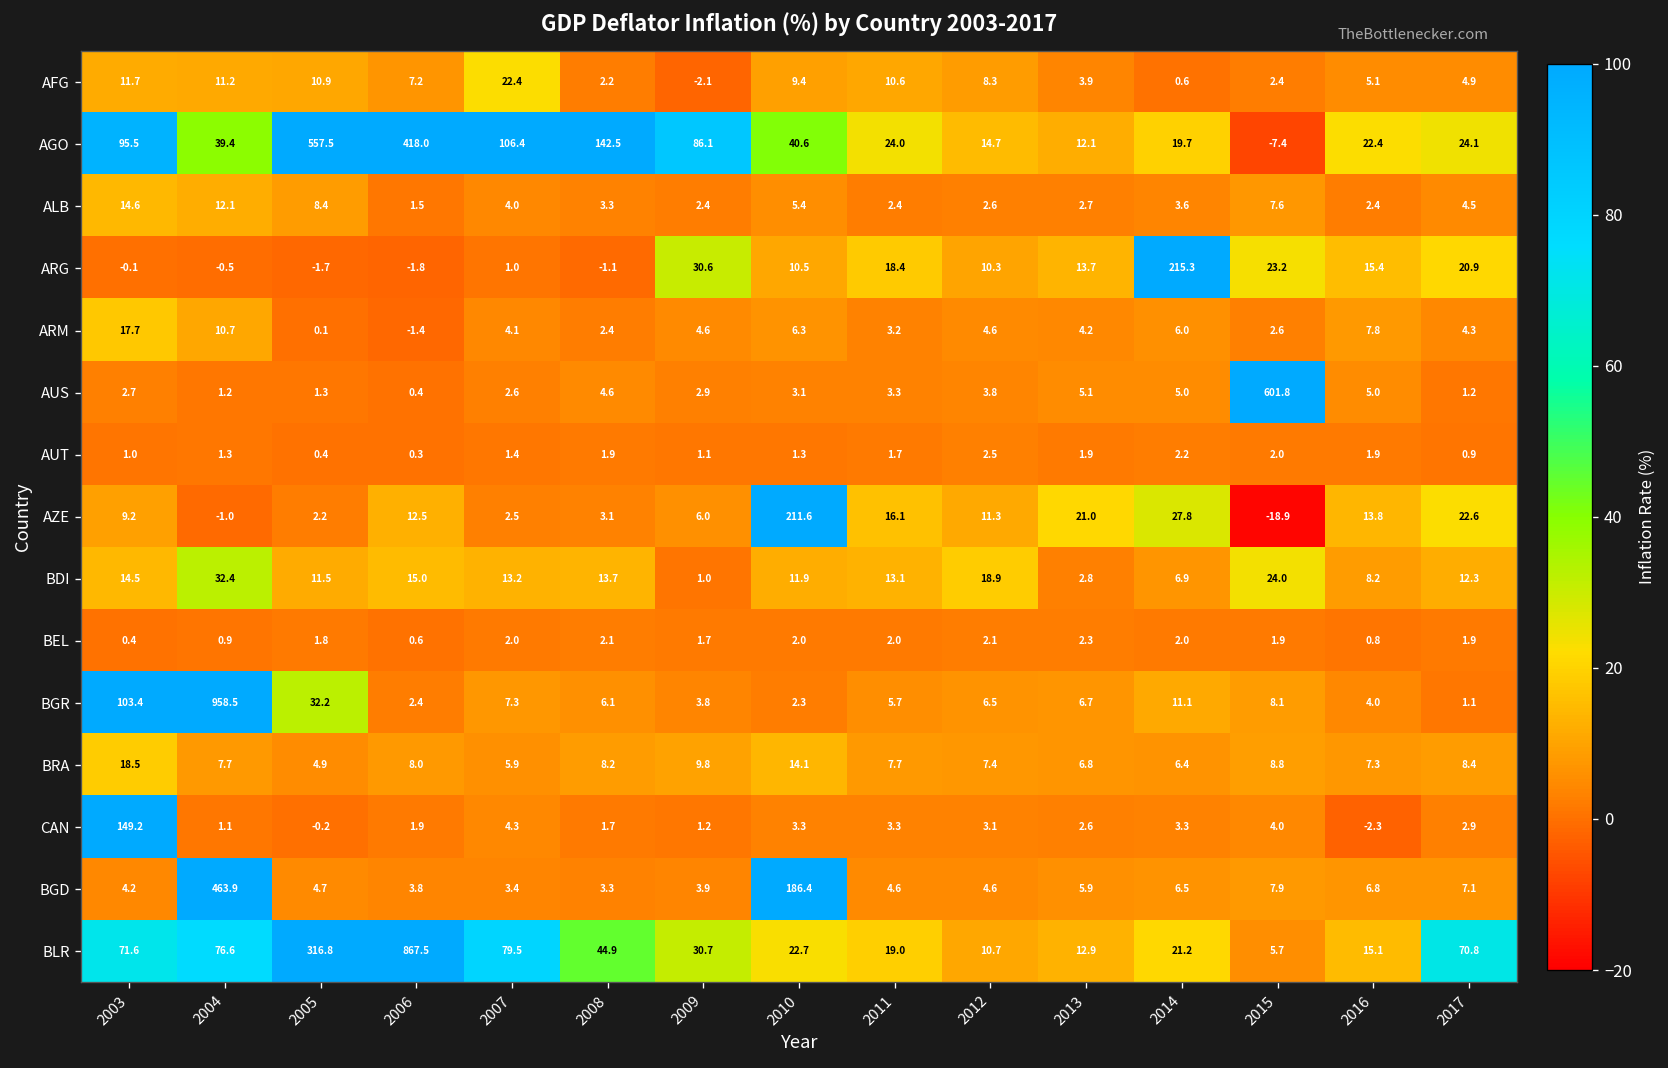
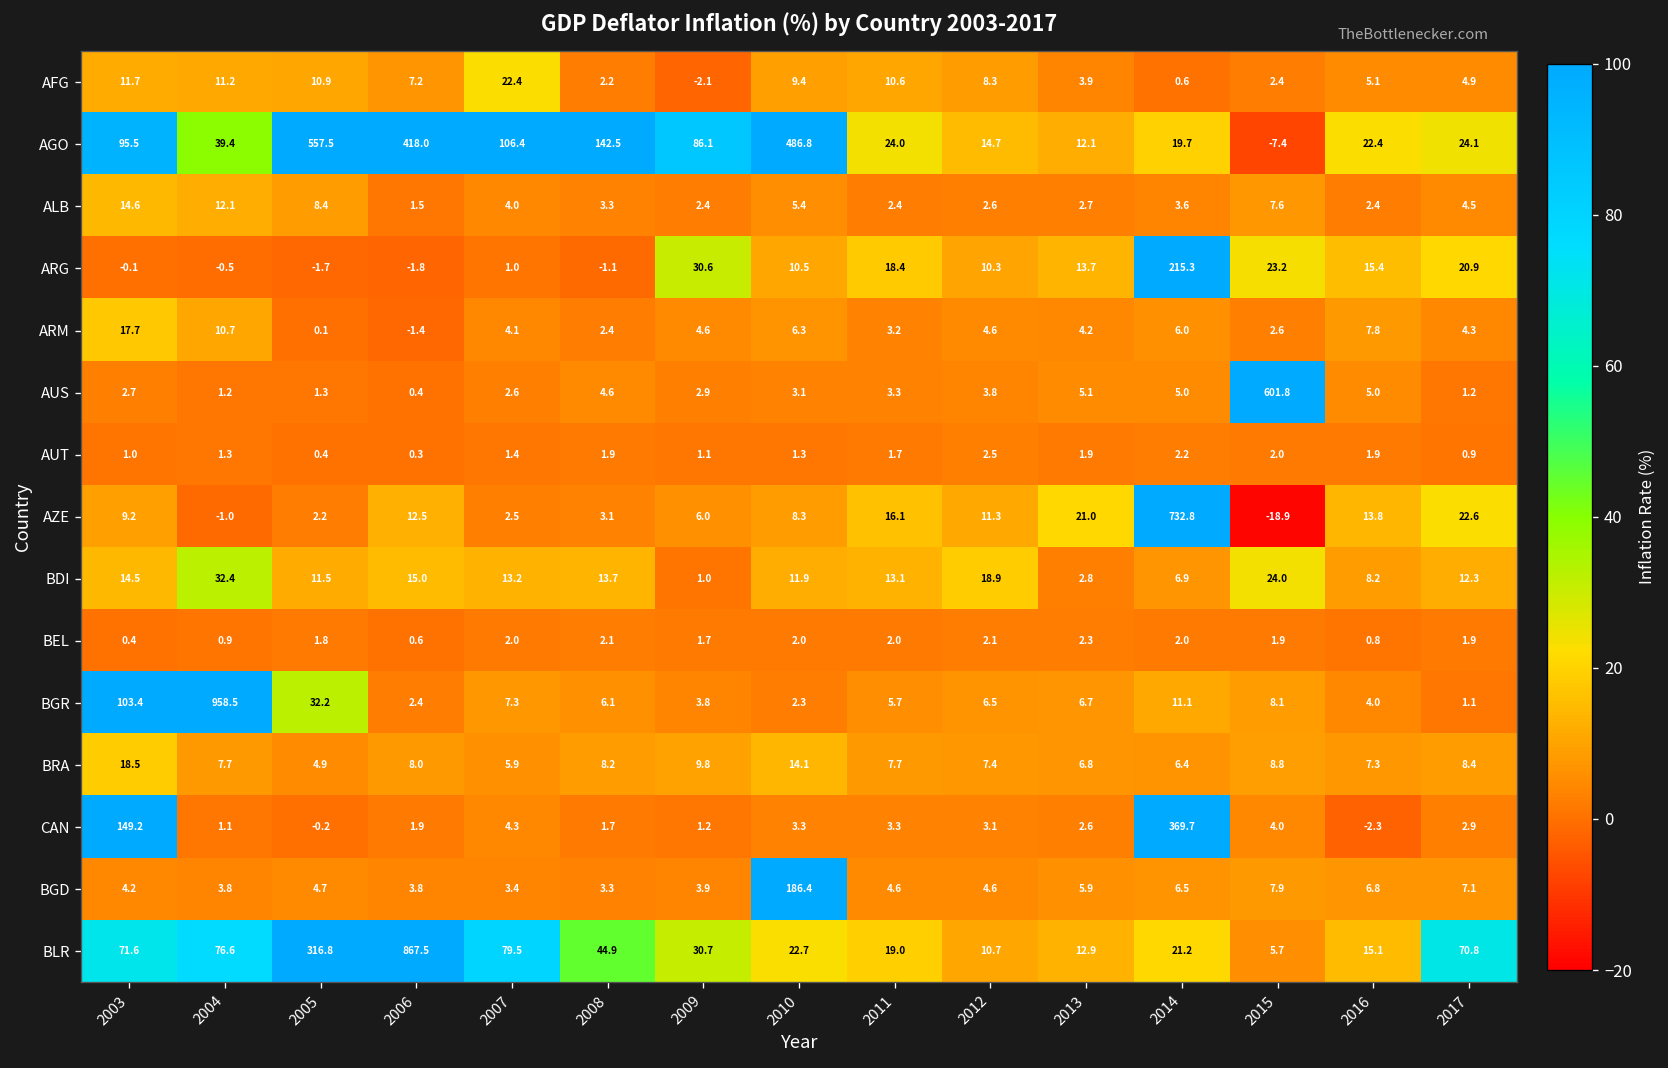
  {
    "AGO": {
      "2003": 95.5,
      "2004": 39.4,
      "2005": 557.5,
      "2006": 418.0,
      "2007": 106.4,
      "2008": 142.5,
      "2009": 86.1,
-     "2010": 40.6,
+     "2010": 486.8,
      "2011": 24.0,
      "2012": 14.7,
      "2013": 12.1,
      "2014": 19.7,
      "2015": -7.4,
      "2016": 22.4,
      "2017": 24.1
    },
    "AZE": {
      "2003": 9.2,
      "2004": -1.0,
      "2005": 2.2,
      "2006": 12.5,
      "2007": 2.5,
      "2008": 3.1,
      "2009": 6.0,
-     "2010": 211.6,
+     "2010": 8.3,
      "2011": 16.1,
      "2012": 11.3,
      "2013": 21.0,
-     "2014": 27.8,
+     "2014": 732.8,
      "2015": -18.9,
      "2016": 13.8,
      "2017": 22.6
    },
    "CAN": {
      "2003": 149.2,
      "2004": 1.1,
      "2005": -0.2,
      "2006": 1.9,
      "2007": 4.3,
      "2008": 1.7,
      "2009": 1.2,
      "2010": 3.3,
      "2011": 3.3,
      "2012": 3.1,
      "2013": 2.6,
-     "2014": 3.3,
+     "2014": 369.7,
      "2015": 4.0,
      "2016": -2.3,
      "2017": 2.9
    },
    "BGD": {
      "2003": 4.2,
-     "2004": 463.9,
+     "2004": 3.8,
      "2005": 4.7,
      "2006": 3.8,
      "2007": 3.4,
      "2008": 3.3,
      "2009": 3.9,
      "2010": 186.4,
      "2011": 4.6,
      "2012": 4.6,
      "2013": 5.9,
      "2014": 6.5,
      "2015": 7.9,
      "2016": 6.8,
      "2017": 7.1
    }
  }
